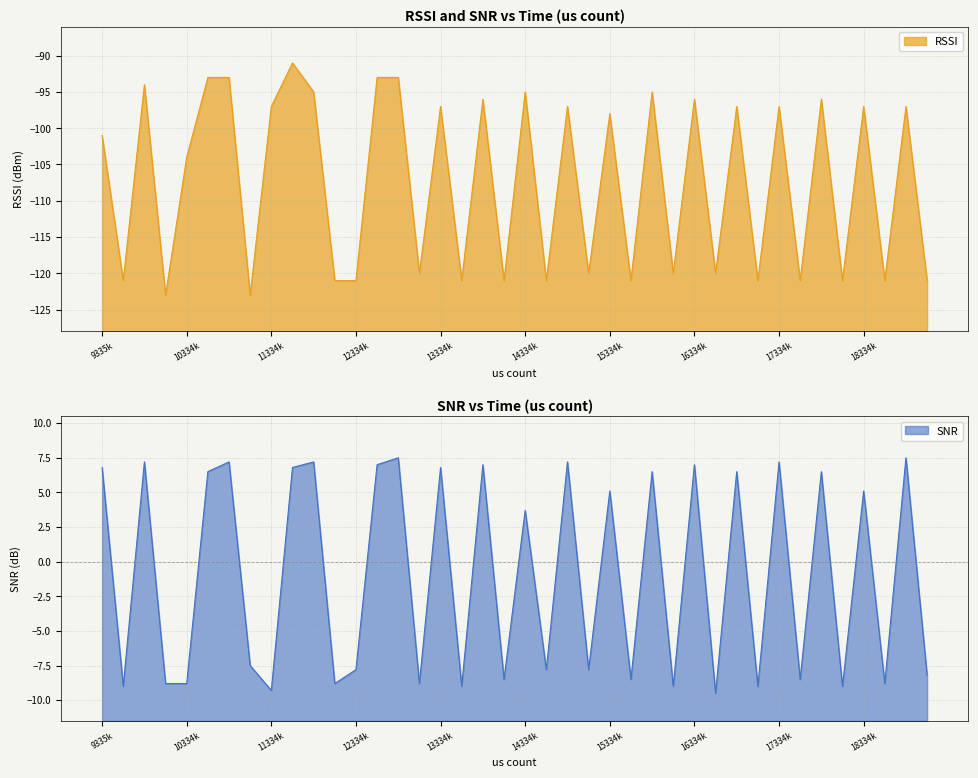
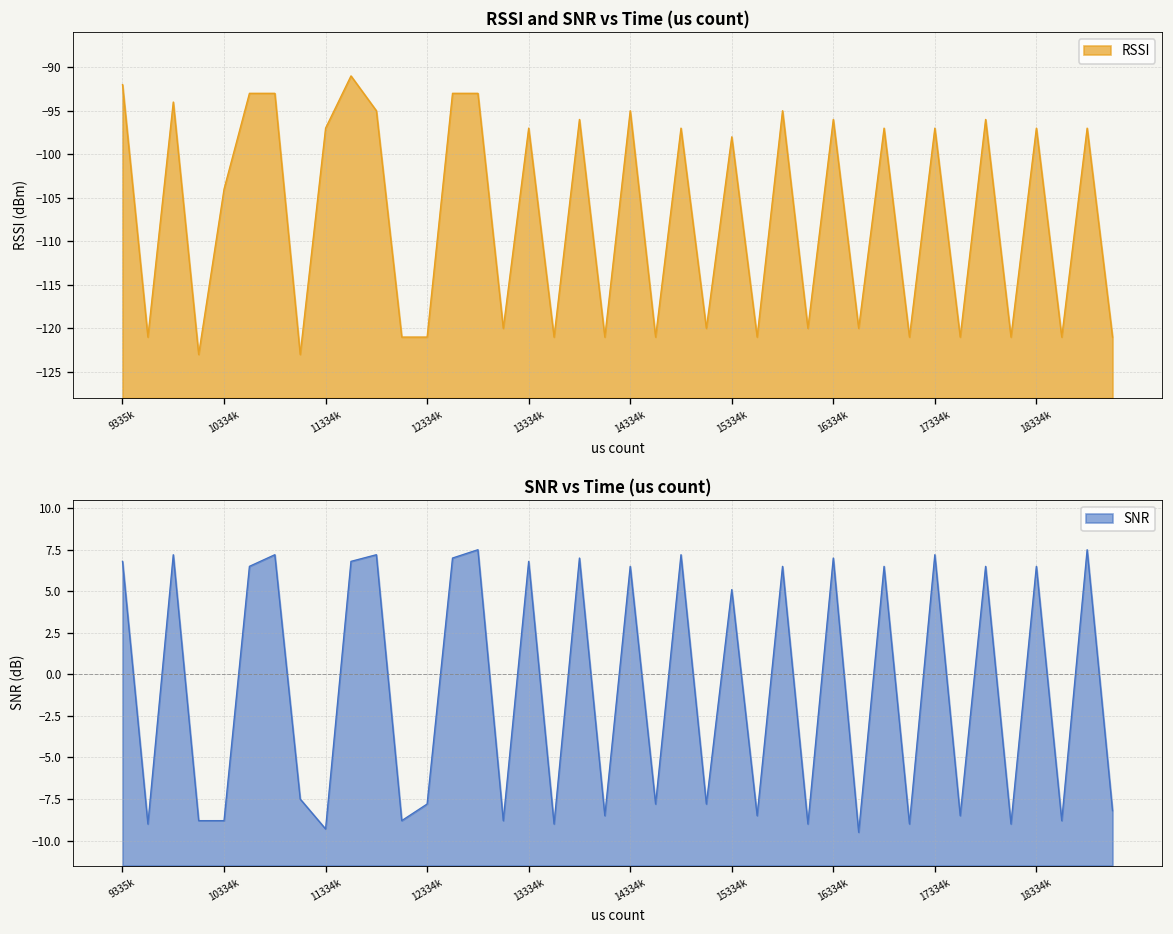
  {
    "RSSI and SNR vs Time (us count)": {
-     "9335k": -101,
+     "9335k": -92,
      "10334k": -104,
      "11334k": -97,
      "12334k": -121,
      "13334k": -97,
      "14334k": -95,
      "15334k": -98,
      "16334k": -96,
      "17334k": -97,
      "18334k": -97
    },
    "SNR vs Time (us count)": {
      "9335k": 6.8,
      "10334k": -8.8,
      "11334k": -9.3,
      "12334k": -7.8,
      "13334k": 6.8,
-     "14334k": 3.7,
+     "14334k": 6.5,
      "15334k": 5.1,
      "16334k": 7.0,
      "17334k": 7.2,
-     "18334k": 5.1
+     "18334k": 6.5
    }
  }
